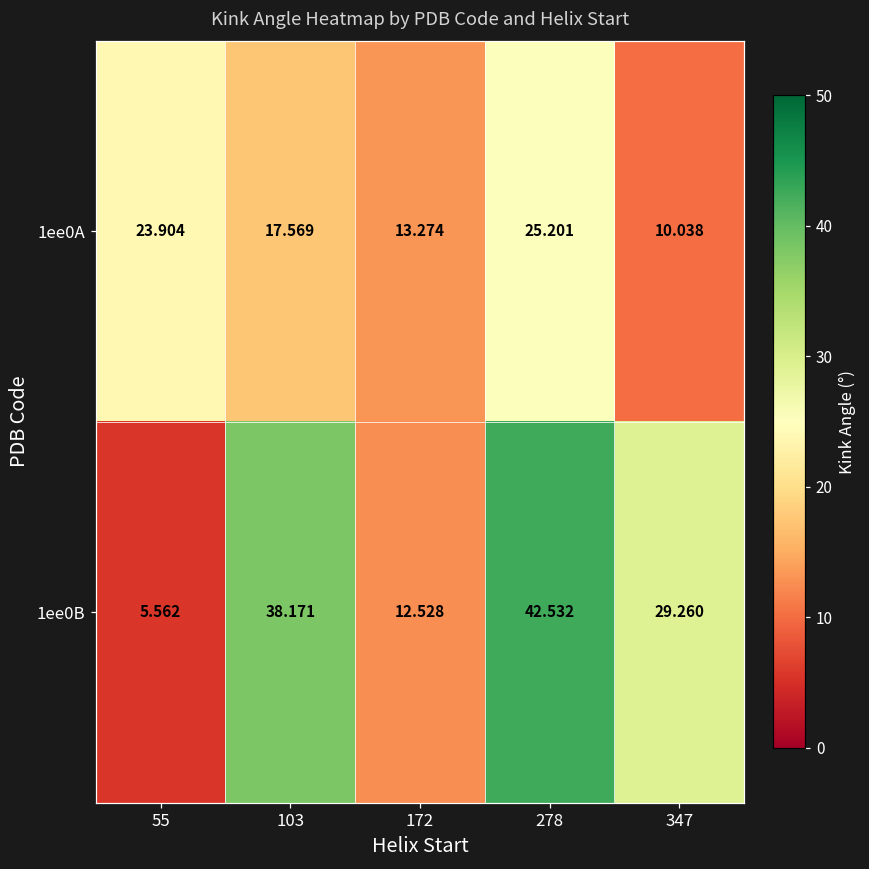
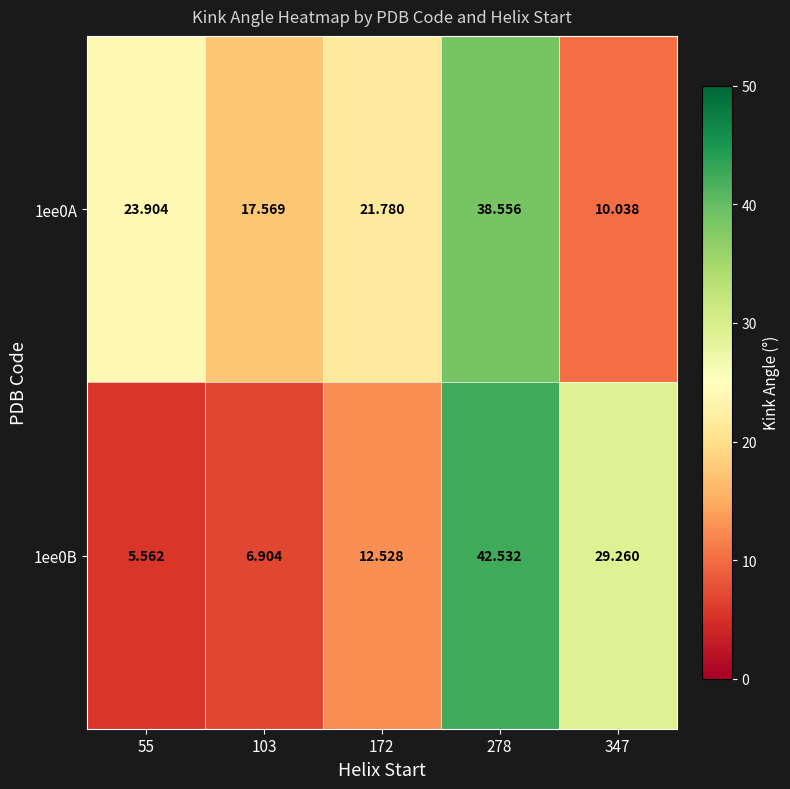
  {
    "1ee0A": {
      "55": 23.904,
      "103": 17.569,
-     "172": 13.274,
-     "278": 25.201,
+     "172": 21.780,
+     "278": 38.556,
      "347": 10.038
    },
    "1ee0B": {
      "55": 5.562,
-     "103": 38.171,
+     "103": 6.904,
      "172": 12.528,
      "278": 42.532,
      "347": 29.260
    }
  }
